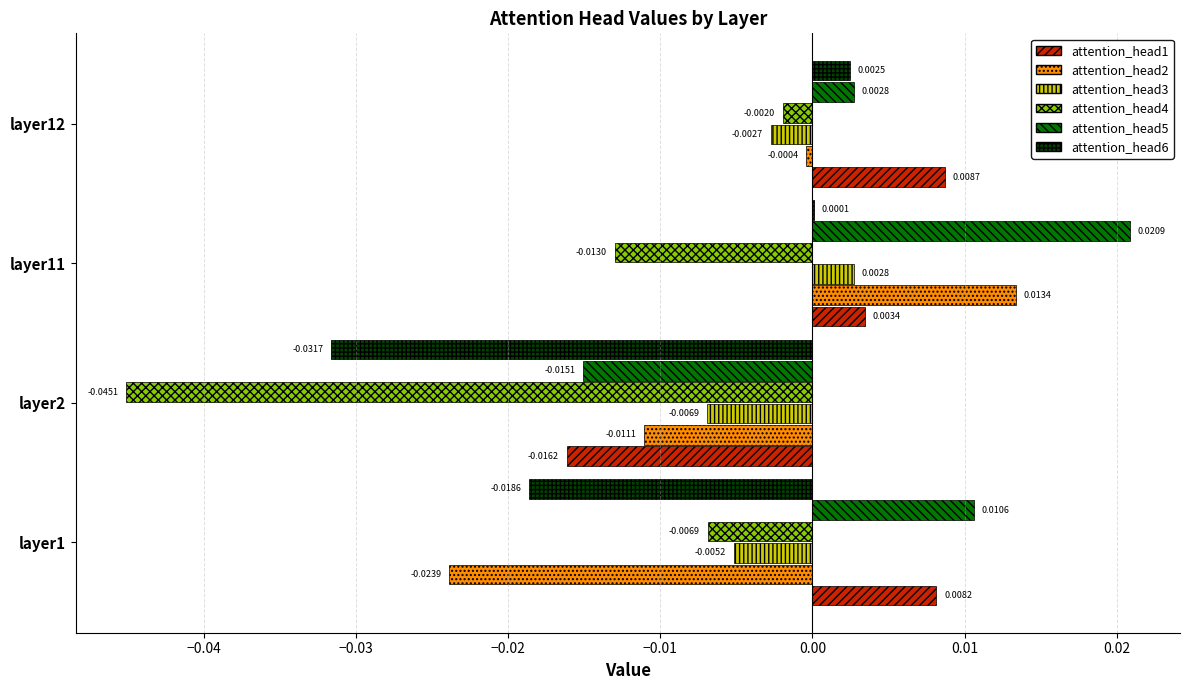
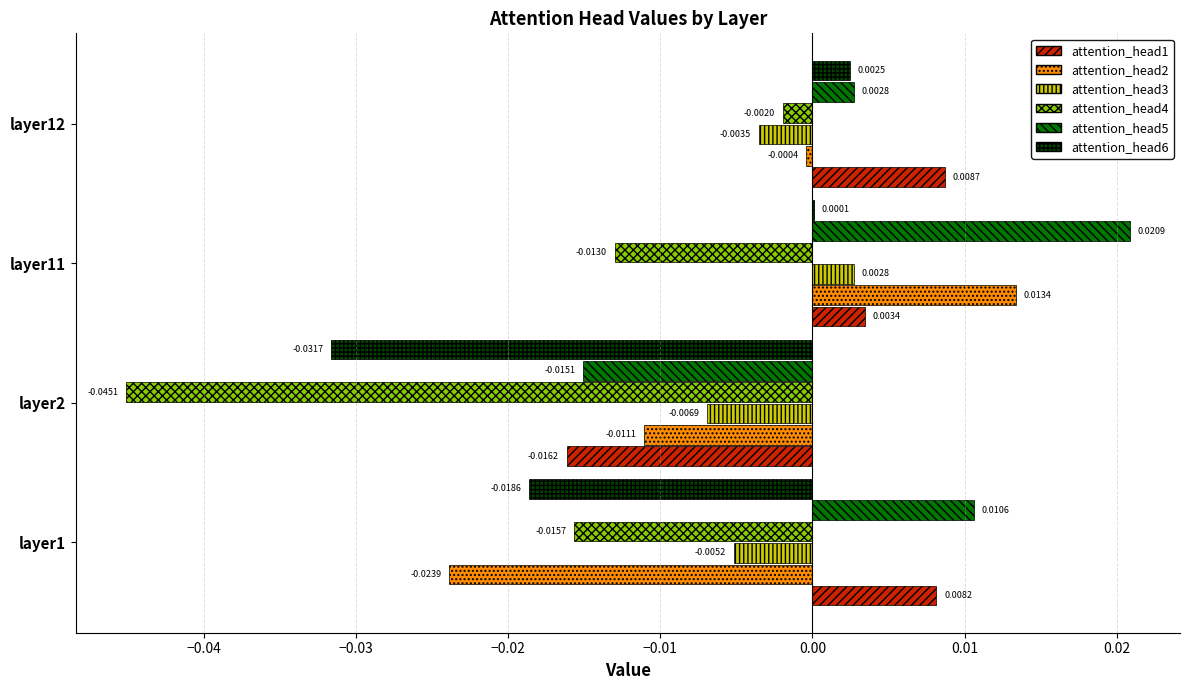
  {
    "attention_head1": {
      "layer12": 0.0087,
      "layer11": 0.0034,
      "layer2": -0.0162,
      "layer1": 0.0082
    },
    "attention_head2": {
      "layer12": -0.0004,
      "layer11": 0.0134,
      "layer2": -0.0111,
      "layer1": -0.0239
    },
    "attention_head3": {
-     "layer12": -0.0027,
+     "layer12": -0.0035,
      "layer11": 0.0028,
      "layer2": -0.0069,
      "layer1": -0.0052
    },
    "attention_head4": {
      "layer12": -0.0020,
      "layer11": -0.0130,
      "layer2": -0.0451,
-     "layer1": -0.0069
+     "layer1": -0.0157
    }
  }
